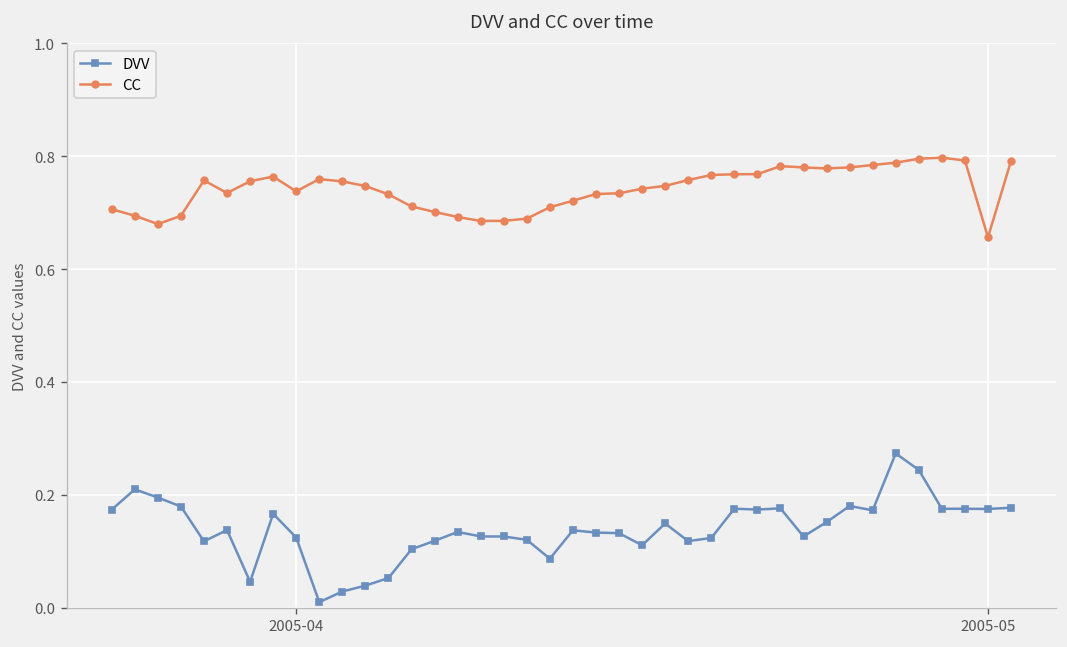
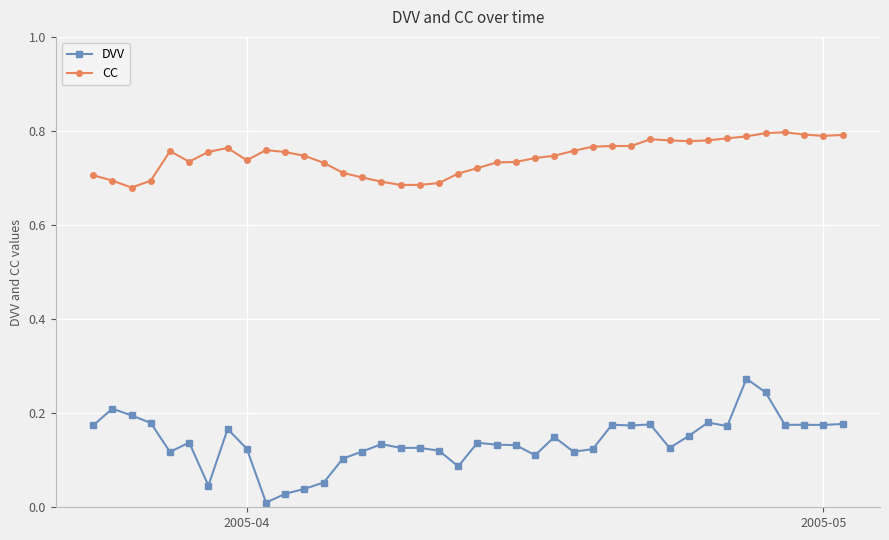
  {
    "DVV": {
      "2005-04": 0.12,
      "2005-05": 0.17
    },
    "CC": {
      "2005-04": 0.74,
-     "2005-05": 0.66
+     "2005-05": 0.79
    }
  }
